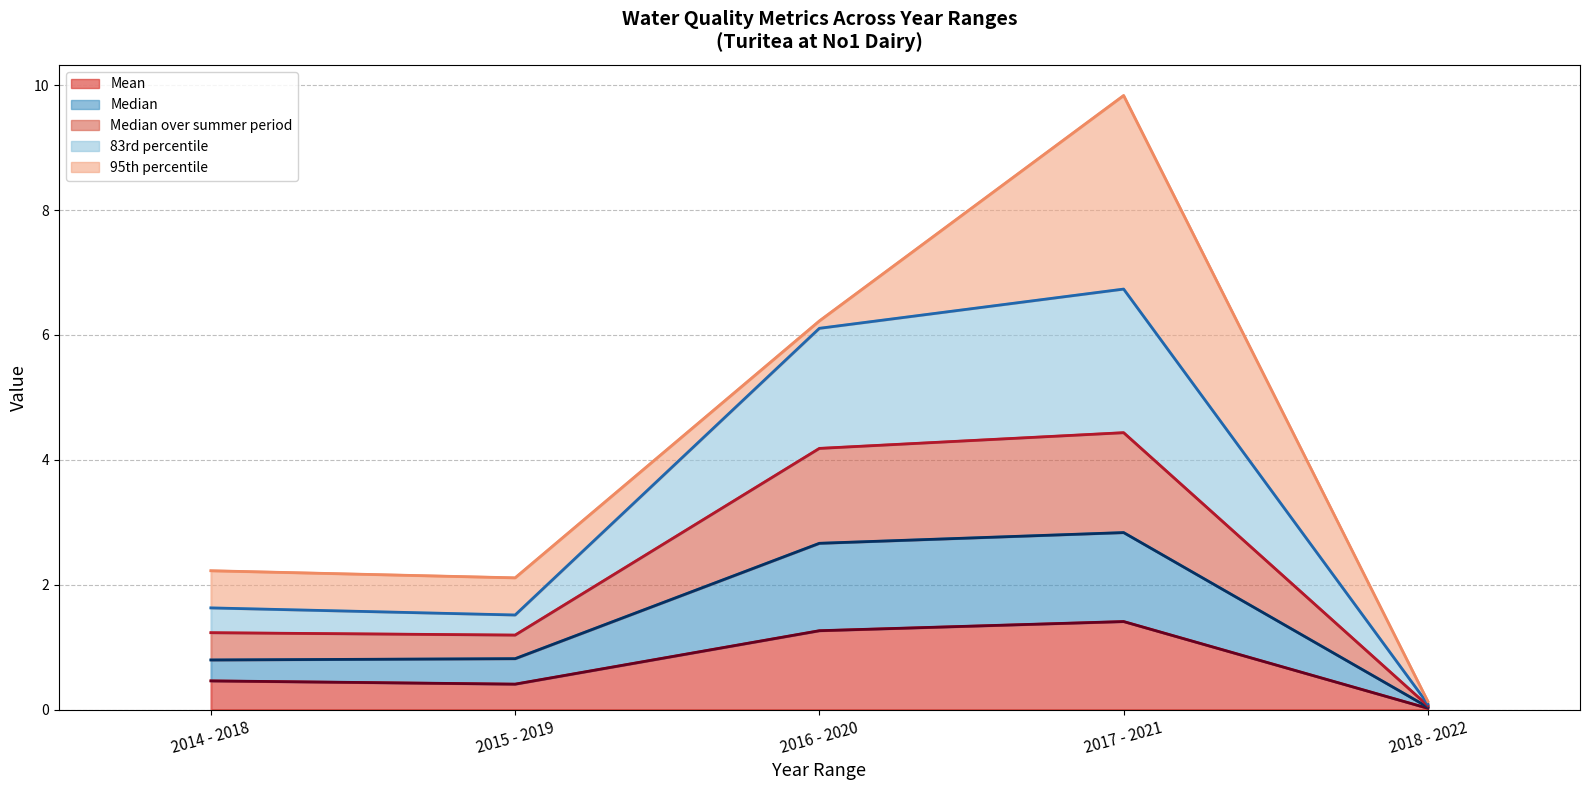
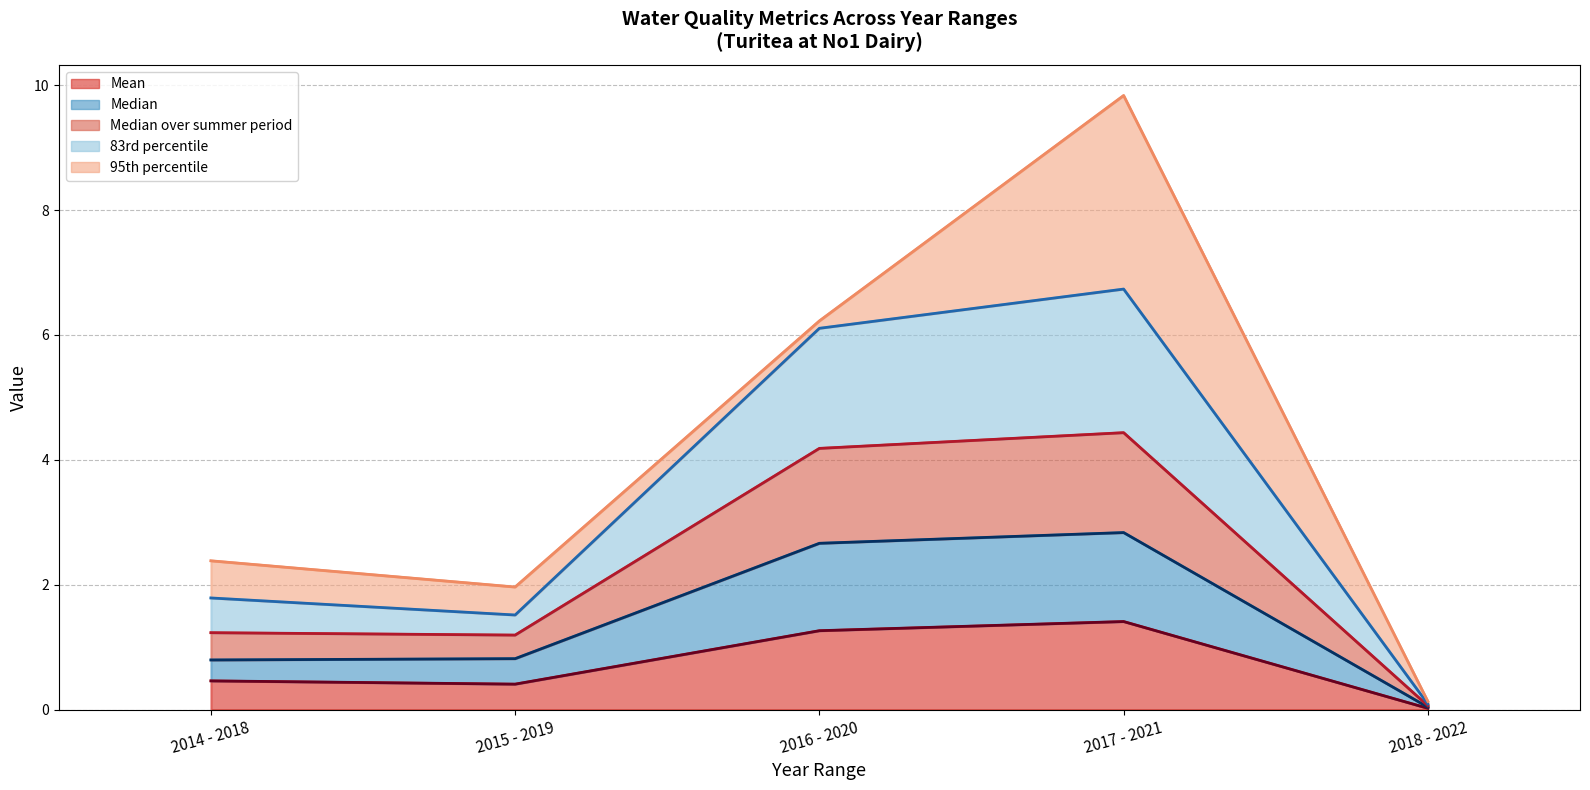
  {
    "Median": {
      "2014 - 2018": 0.3,
      "2015 - 2019": 0.4,
      "2016 - 2020": 1.4,
      "2017 - 2021": 1.4
    },
    "83rd percentile": {
-     "2014 - 2018": 0.4,
+     "2014 - 2018": 0.6,
      "2015 - 2019": 0.3,
      "2016 - 2020": 1.9,
      "2017 - 2021": 2.3
    },
    "95th percentile": {
      "2014 - 2018": 0.6,
-     "2015 - 2019": 0.6,
+     "2015 - 2019": 0.4,
      "2016 - 2020": 0.1,
      "2017 - 2021": 3.1,
      "2018 - 2022": 0.0
    }
  }
